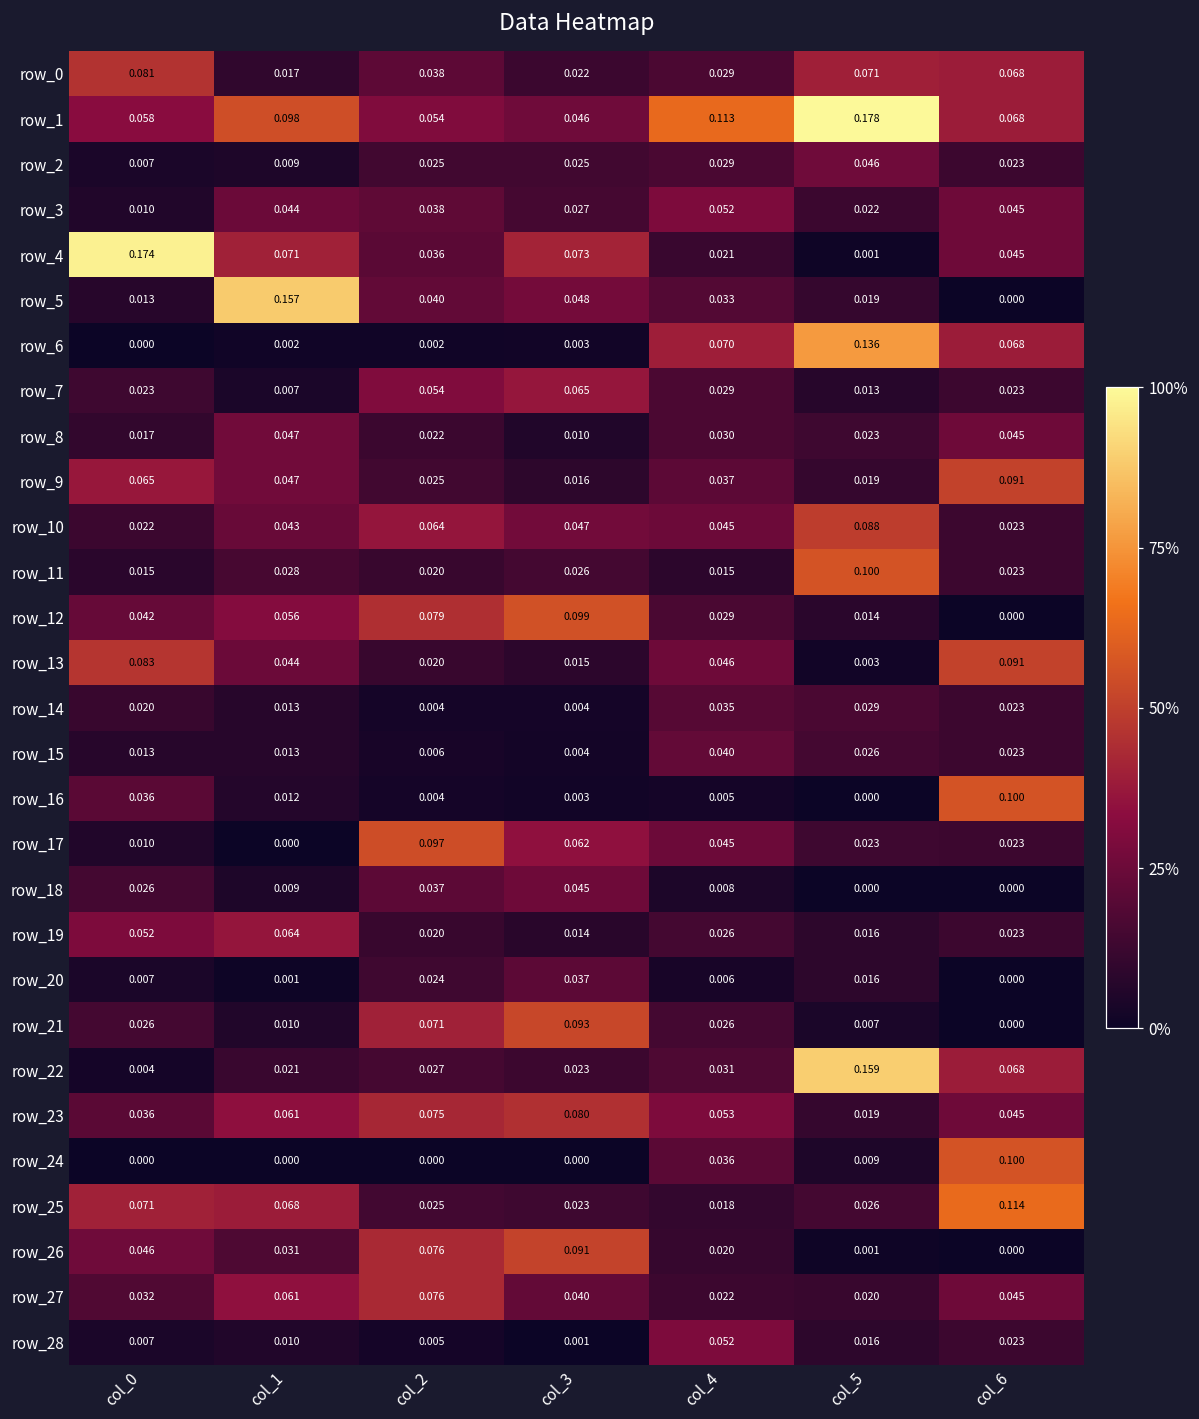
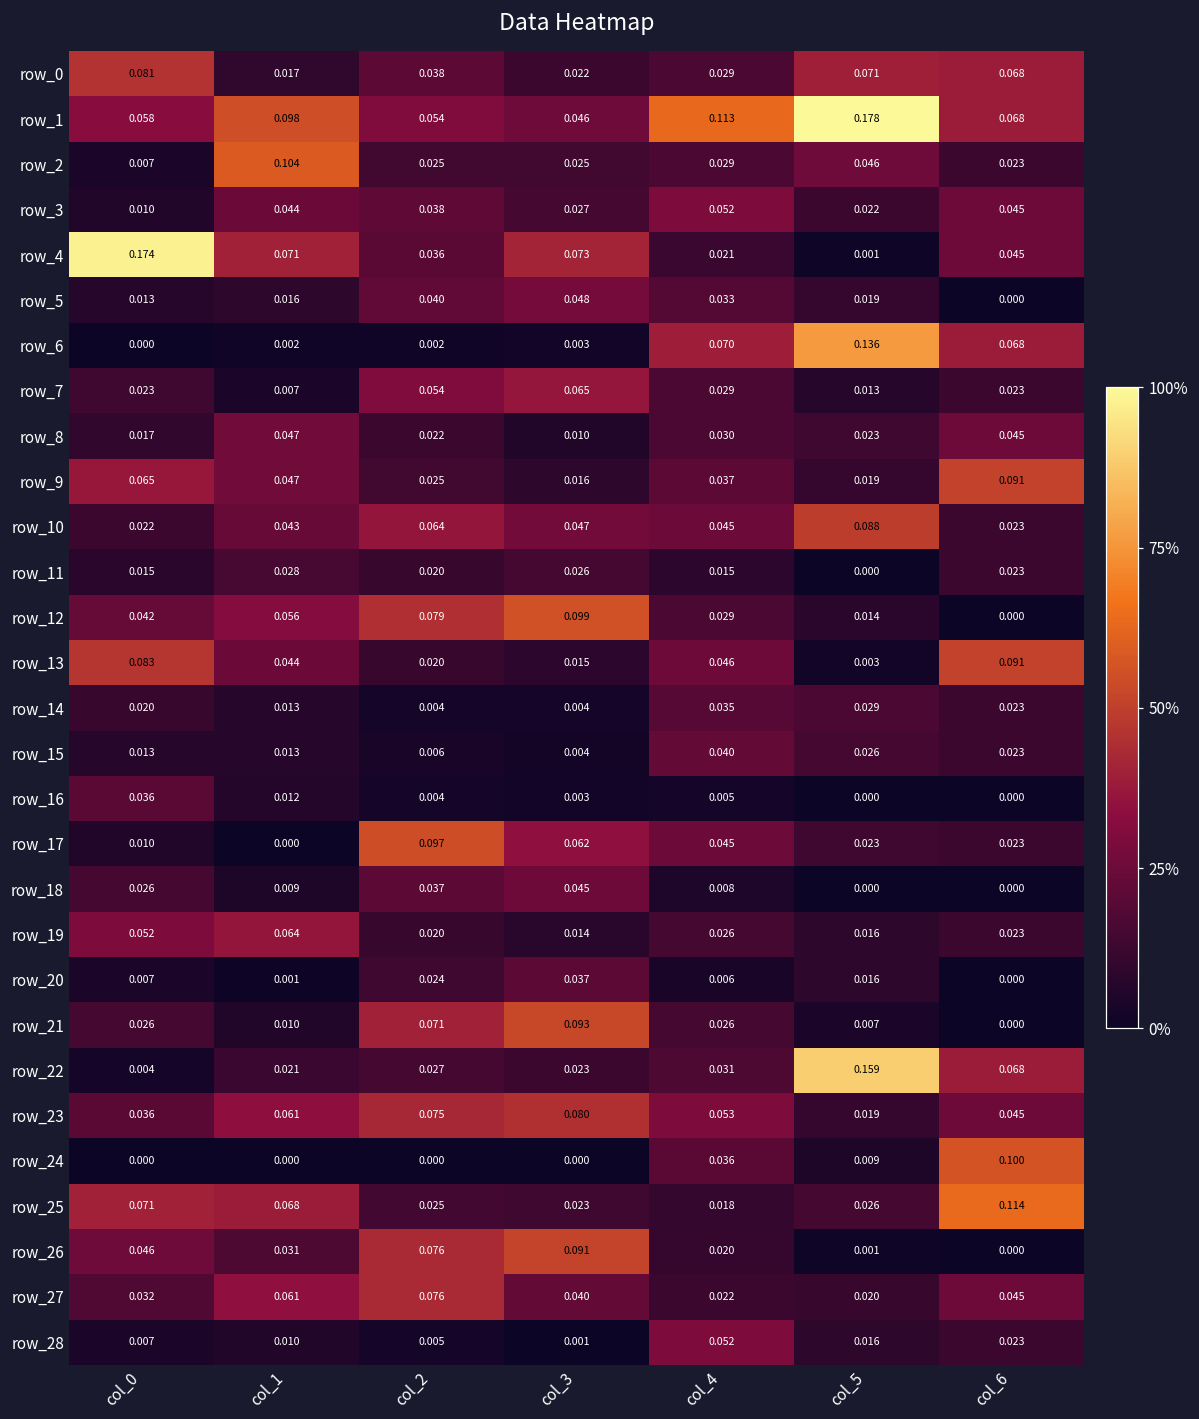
  {
    "row_2": {
      "col_0": 0.007,
-     "col_1": 0.009,
+     "col_1": 0.104,
      "col_2": 0.025,
      "col_3": 0.025,
      "col_4": 0.029,
      "col_5": 0.046,
      "col_6": 0.023
    },
    "row_5": {
      "col_0": 0.013,
-     "col_1": 0.157,
+     "col_1": 0.016,
      "col_2": 0.040,
      "col_3": 0.048,
      "col_4": 0.033,
      "col_5": 0.019,
      "col_6": 0.000
    },
    "row_11": {
      "col_0": 0.015,
      "col_1": 0.028,
      "col_2": 0.020,
      "col_3": 0.026,
      "col_4": 0.015,
-     "col_5": 0.100,
+     "col_5": 0.000,
      "col_6": 0.023
    },
    "row_16": {
      "col_0": 0.036,
      "col_1": 0.012,
      "col_2": 0.004,
      "col_3": 0.003,
      "col_4": 0.005,
      "col_5": 0.000,
-     "col_6": 0.100
+     "col_6": 0.000
    }
  }
